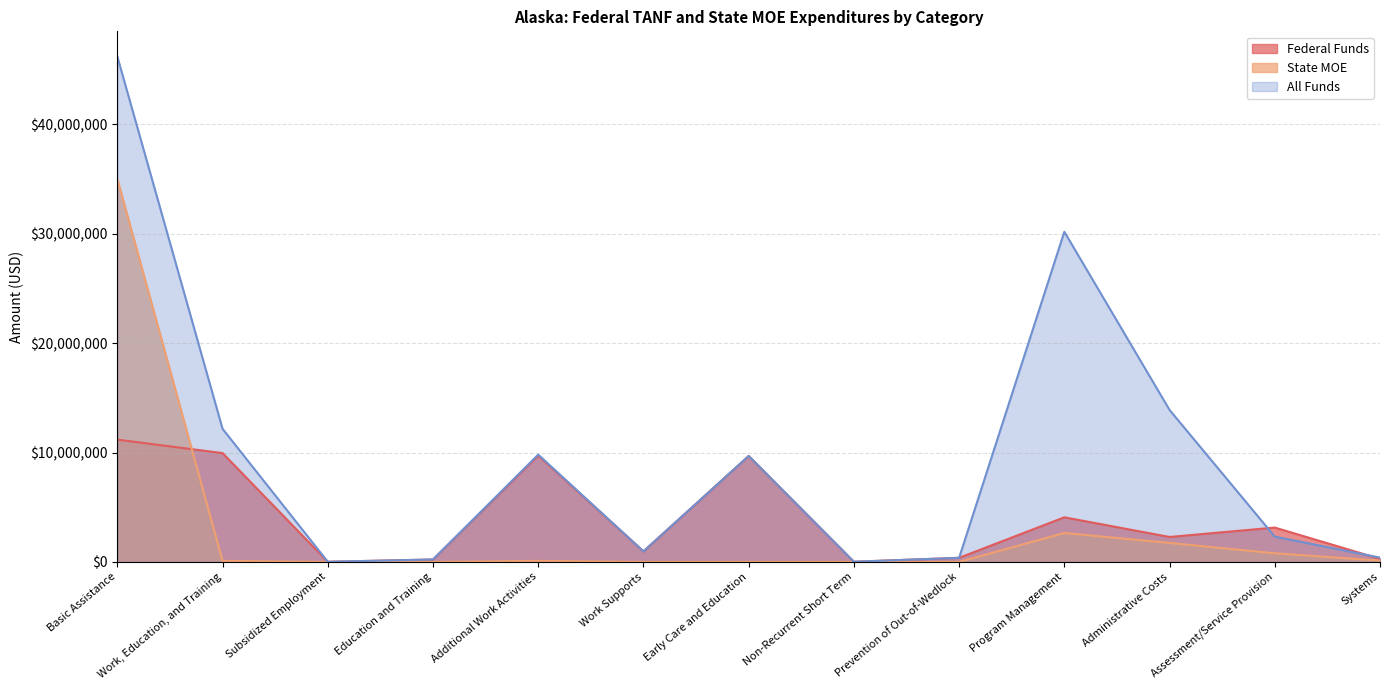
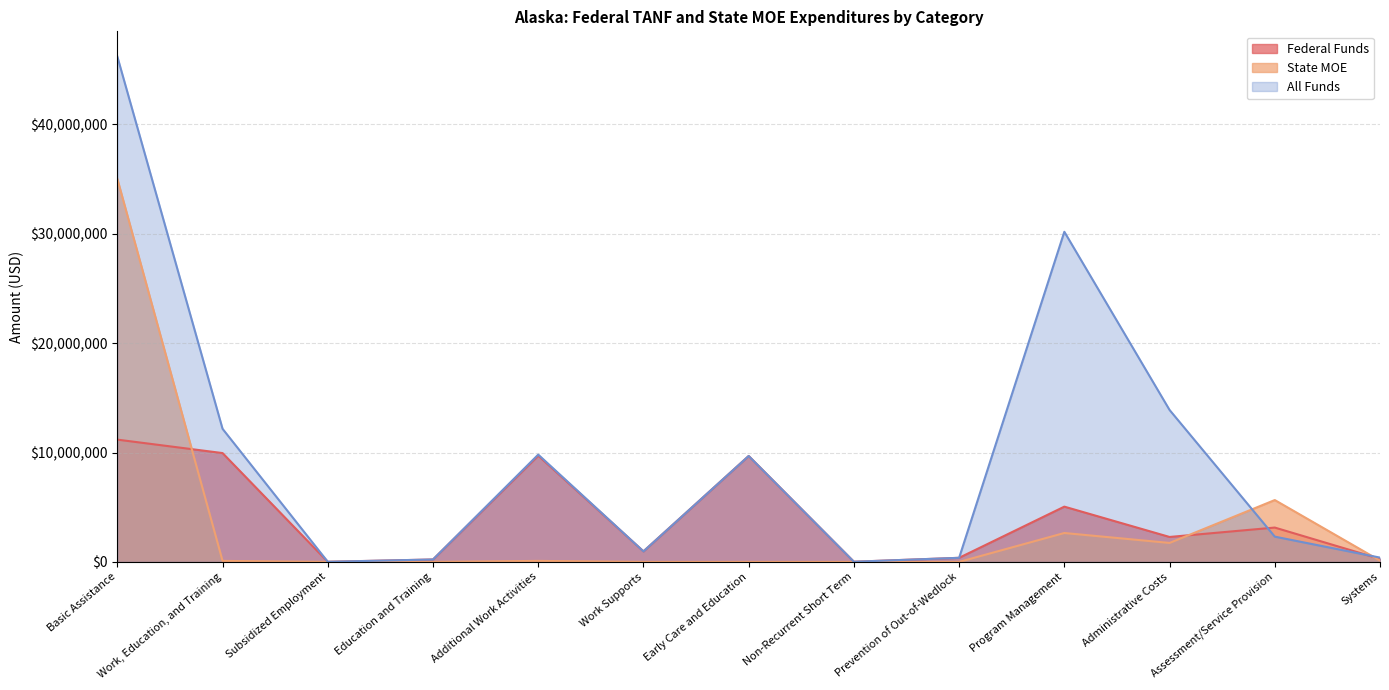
  {
    "Federal Funds": {
      "Basic Assistance": "$11,200,000",
      "Work, Education, and Training": "$9,900,000",
-     "Program Management": "$4,100,000",
+     "Program Management": "$5,100,000",
      "Administrative Costs": "$2,300,000",
      "Assessment/Service Provision": "$3,100,000"
    },
    "State MOE": {
      "Basic Assistance": "$35,000,000",
      "Work, Education, and Training": "$100,000",
      "Additional Work Activities": "$100,000",
      "Work Supports": "$0",
      "Early Care and Education": "$0",
      "Prevention of Out-of-Wedlock": "$0",
      "Program Management": "$2,600,000",
      "Administrative Costs": "$1,700,000",
-     "Assessment/Service Provision": "$800,000"
+     "Assessment/Service Provision": "$5,700,000"
    },
    "All Funds": {
      "Basic Assistance": "$46,200,000",
      "Work, Education, and Training": "$12,200,000",
      "Program Management": "$30,200,000",
      "Administrative Costs": "$13,900,000",
      "Assessment/Service Provision": "$2,300,000"
    }
  }
